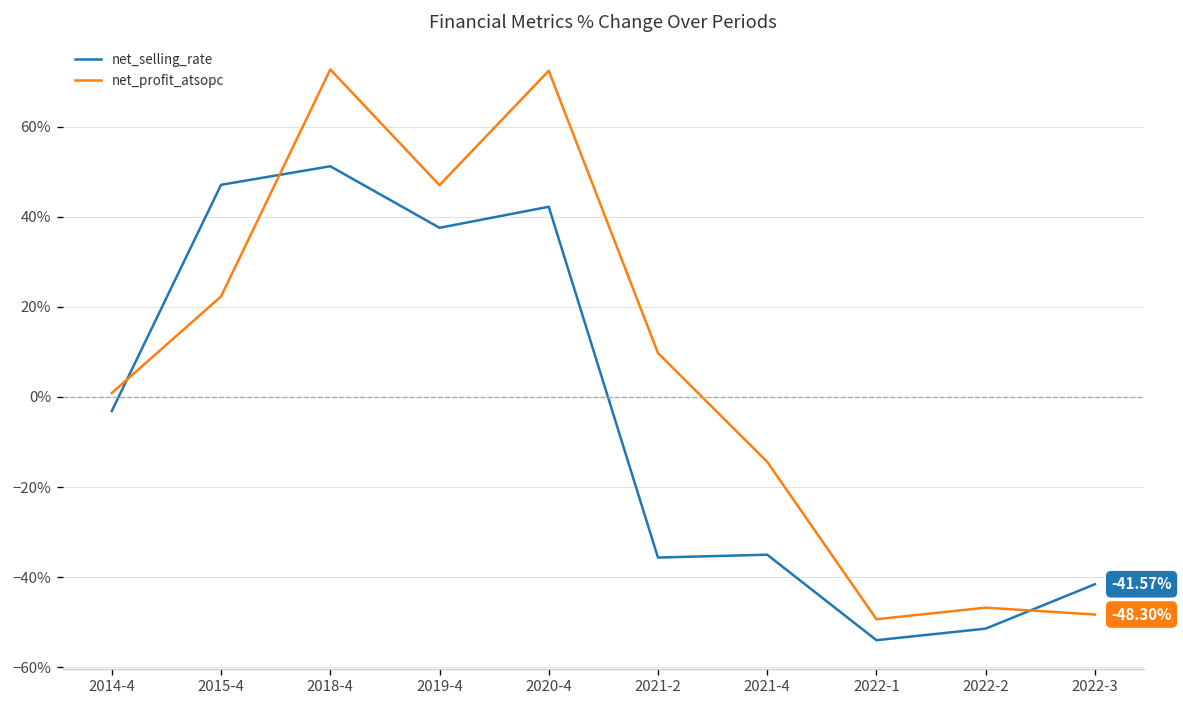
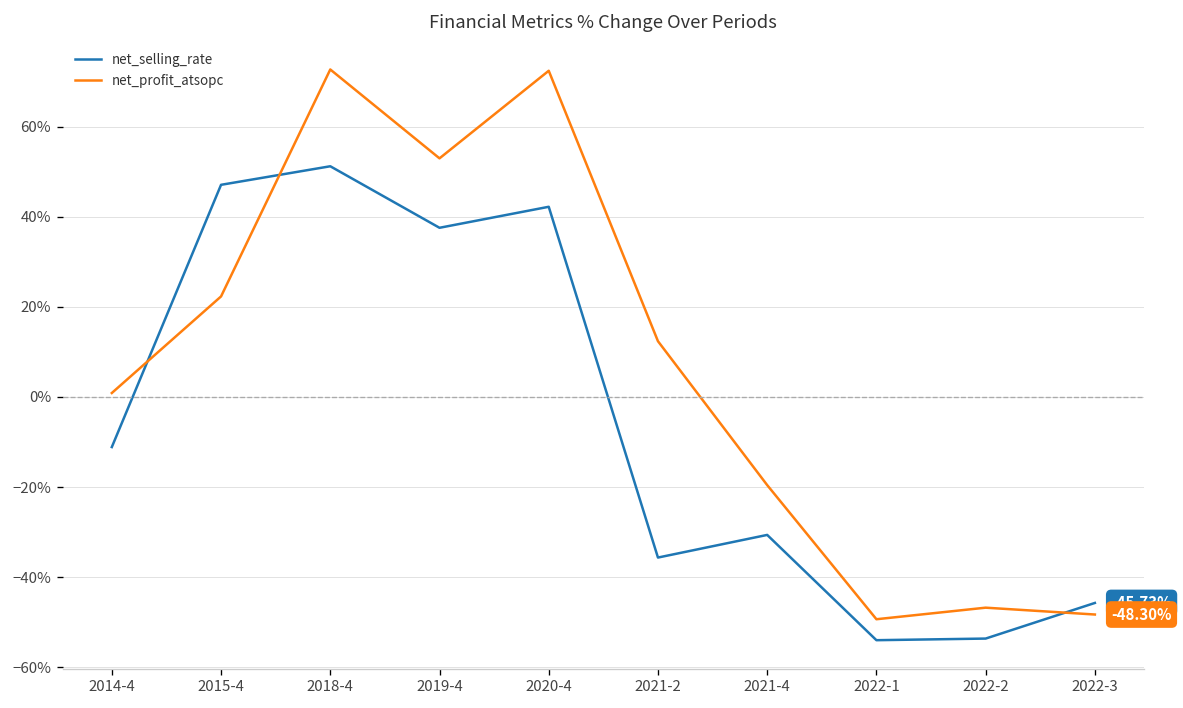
  {
    "net_selling_rate": {
-     "2014-4": "-3%",
-     "2021-4": "-35%",
-     "2022-2": "-51%",
-     "2022-3": "-41.57%"
+     "2014-4": "-11%",
+     "2021-4": "-31%",
+     "2022-2": "-54%",
+     "2022-3": "-45.73%"
    },
    "net_profit_atsopc": {
      "2014-4": "1%",
      "2015-4": "22%",
      "2018-4": "73%",
-     "2019-4": "47%",
+     "2019-4": "53%",
      "2020-4": "72%",
-     "2021-2": "10%",
-     "2021-4": "-14%",
+     "2021-2": "12%",
+     "2021-4": "-20%",
      "2022-1": "-49%",
      "2022-2": "-47%"
    }
  }
